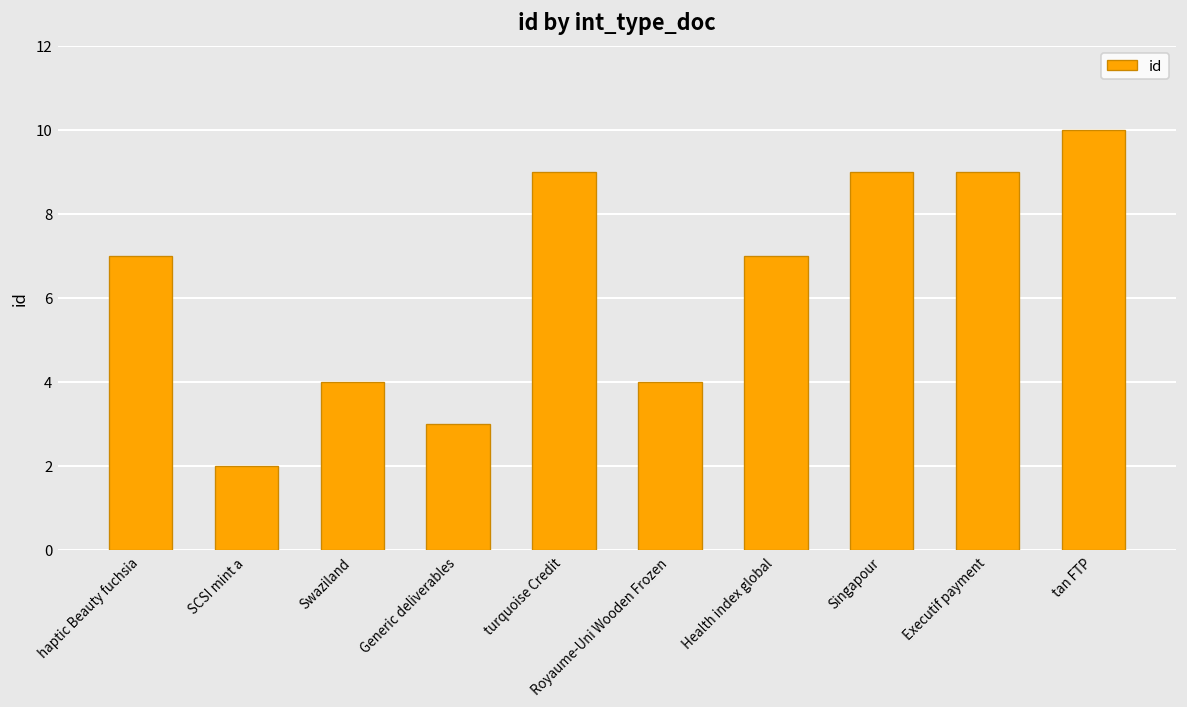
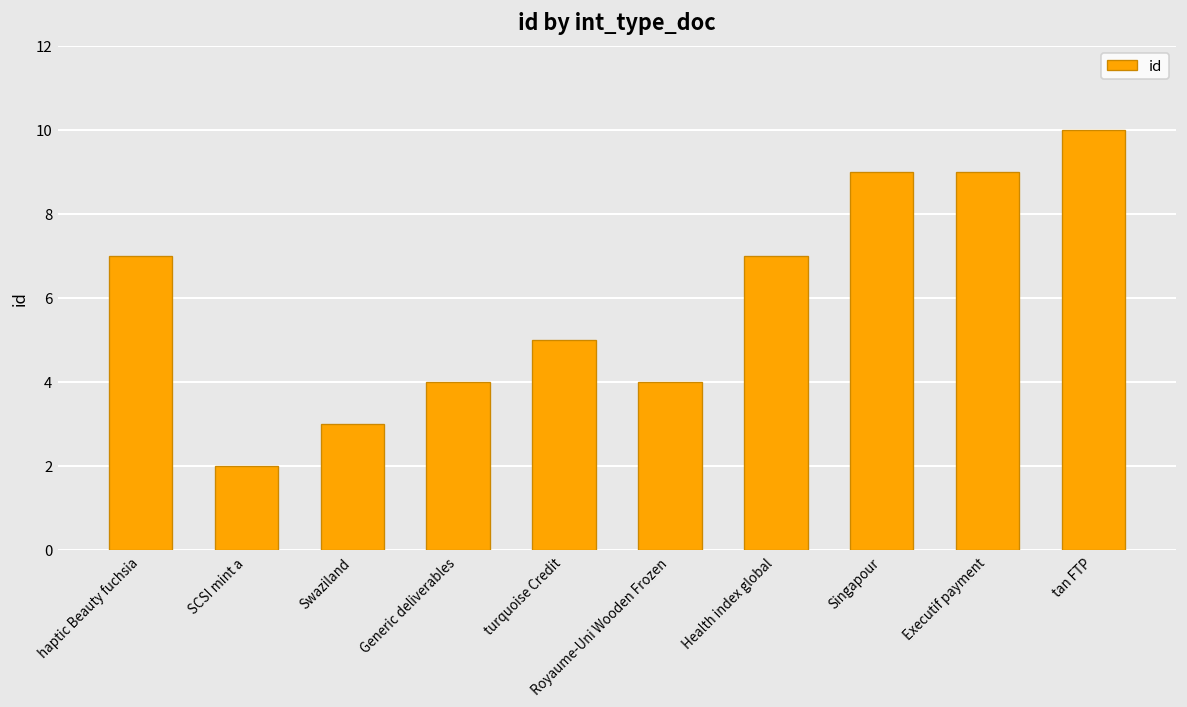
  {
    "haptic Beauty fuchsia": 7,
    "SCSI mint a": 2,
-   "Swaziland": 4,
-   "Generic deliverables": 3,
-   "turquoise Credit": 9,
+   "Swaziland": 3,
+   "Generic deliverables": 4,
+   "turquoise Credit": 5,
    "Royaume-Uni Wooden Frozen": 4,
    "Health index global": 7,
    "Singapour": 9,
    "Executif payment": 9,
    "tan FTP": 10
  }
